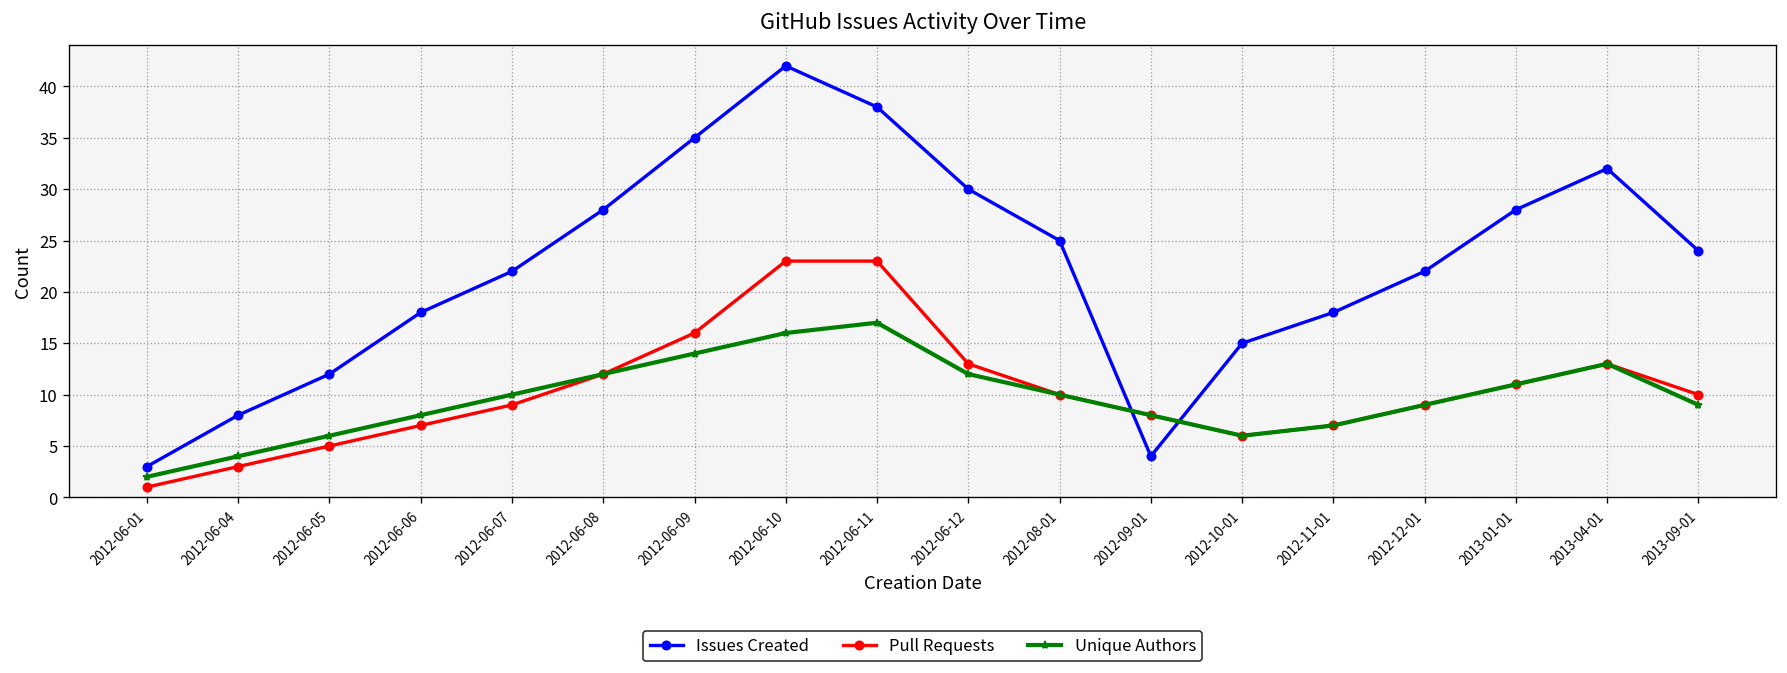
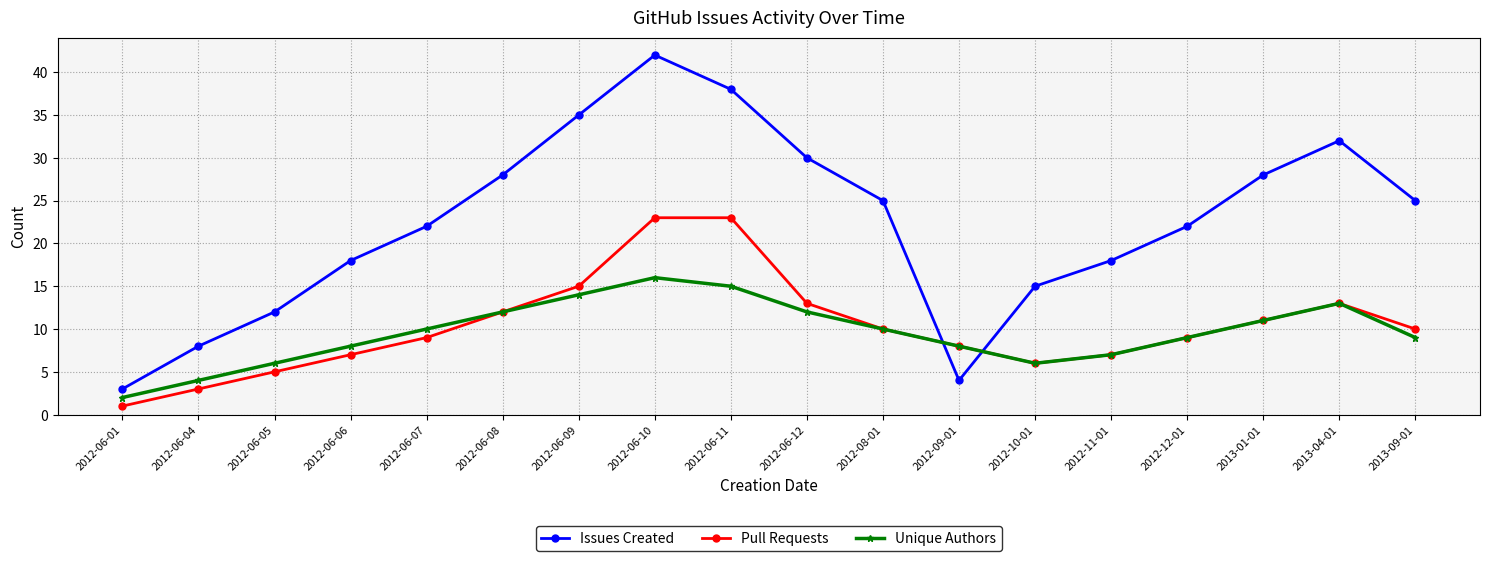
  {
    "Issues Created": {
      "2012-06-01": 3,
      "2012-06-04": 8,
      "2012-06-05": 12,
      "2012-06-06": 18,
      "2012-06-07": 22,
      "2012-06-08": 28,
      "2012-06-09": 35,
      "2012-06-10": 42,
      "2012-06-11": 38,
      "2012-06-12": 30,
      "2012-08-01": 25,
      "2012-09-01": 4,
      "2012-10-01": 15,
      "2012-11-01": 18,
      "2012-12-01": 22,
      "2013-01-01": 28,
      "2013-04-01": 32,
-     "2013-09-01": 24
+     "2013-09-01": 25
    },
    "Pull Requests": {
      "2012-06-01": 1,
      "2012-06-04": 3,
      "2012-06-05": 5,
      "2012-06-06": 7,
      "2012-06-07": 9,
-     "2012-06-09": 16,
+     "2012-06-09": 15,
      "2012-06-10": 23,
      "2012-06-11": 23,
      "2012-06-12": 13,
      "2013-09-01": 10
    },
    "Unique Authors": {
      "2012-06-01": 2,
      "2012-06-04": 4,
      "2012-06-05": 6,
      "2012-06-06": 8,
      "2012-06-07": 10,
      "2012-06-09": 14,
      "2012-06-10": 16,
-     "2012-06-11": 17,
+     "2012-06-11": 15,
      "2012-06-12": 12,
      "2013-09-01": 9
    }
  }
